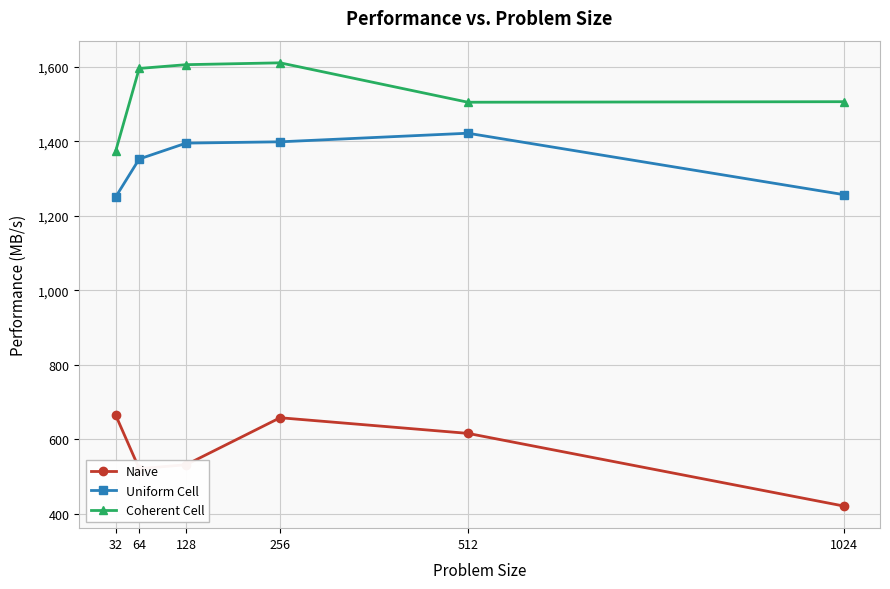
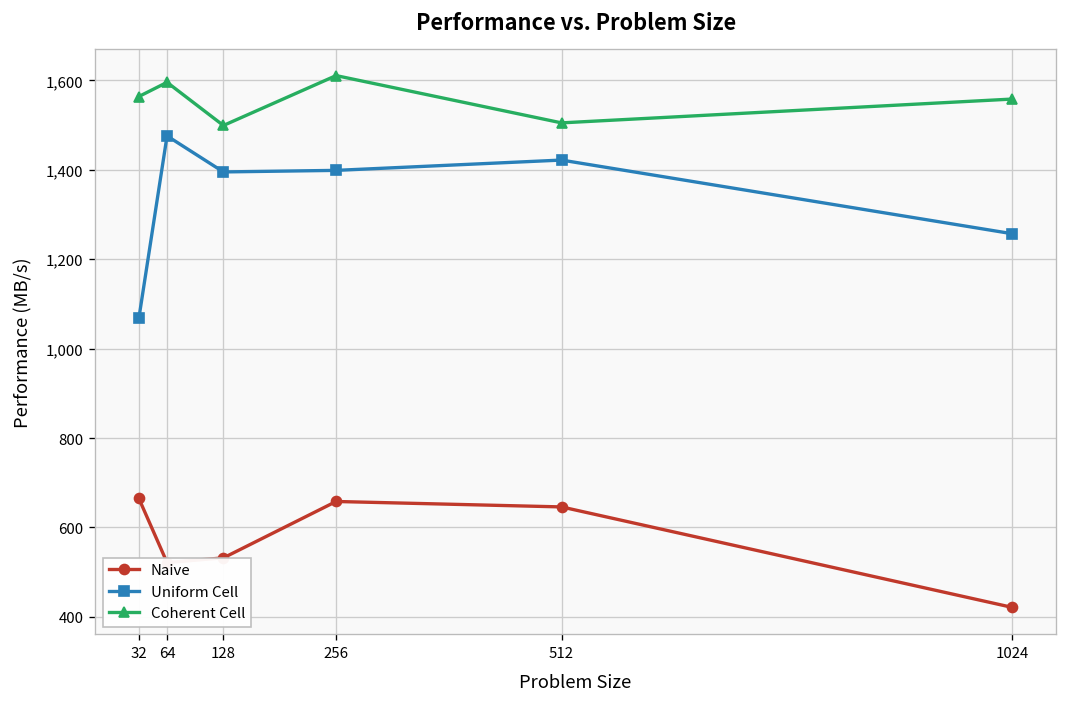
  {
    "Naive": {
      "32": "660",
      "256": "660",
-     "512": "620",
+     "512": "650",
      "1024": "420"
    },
    "Uniform Cell": {
-     "32": "1,250",
-     "64": "1,350",
+     "32": "1,070",
+     "64": "1,480",
      "128": "1,400",
      "256": "1,400",
      "512": "1,420",
      "1024": "1,260"
    },
    "Coherent Cell": {
-     "32": "1,370",
+     "32": "1,560",
      "64": "1,600",
-     "128": "1,610",
+     "128": "1,500",
      "256": "1,610",
      "512": "1,500",
-     "1024": "1,510"
+     "1024": "1,560"
    }
  }
